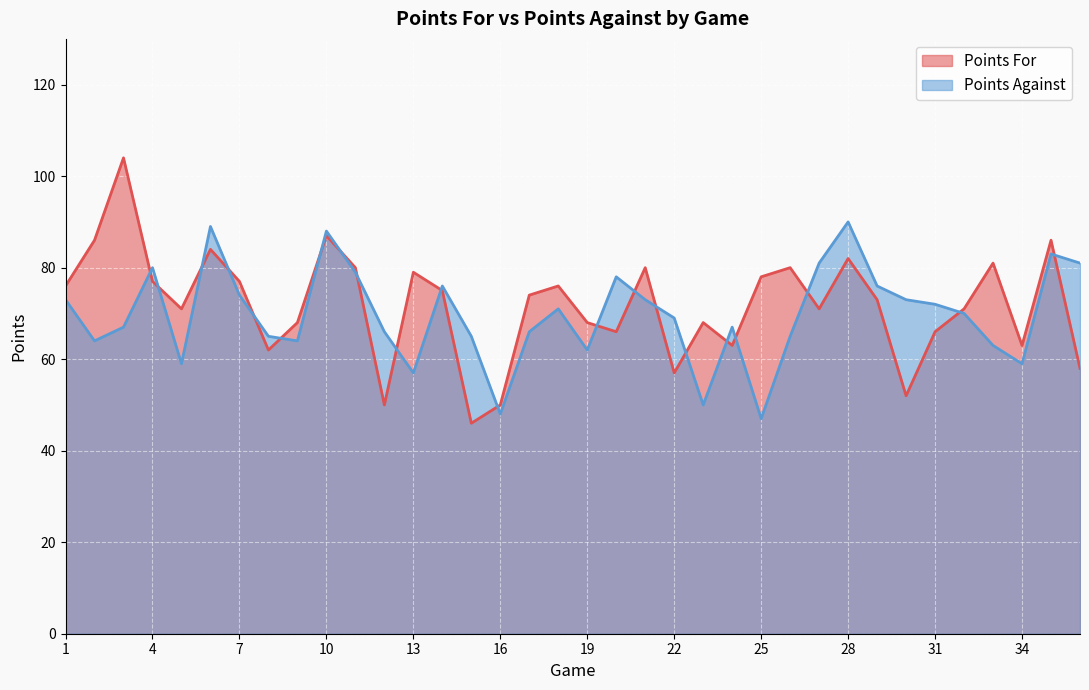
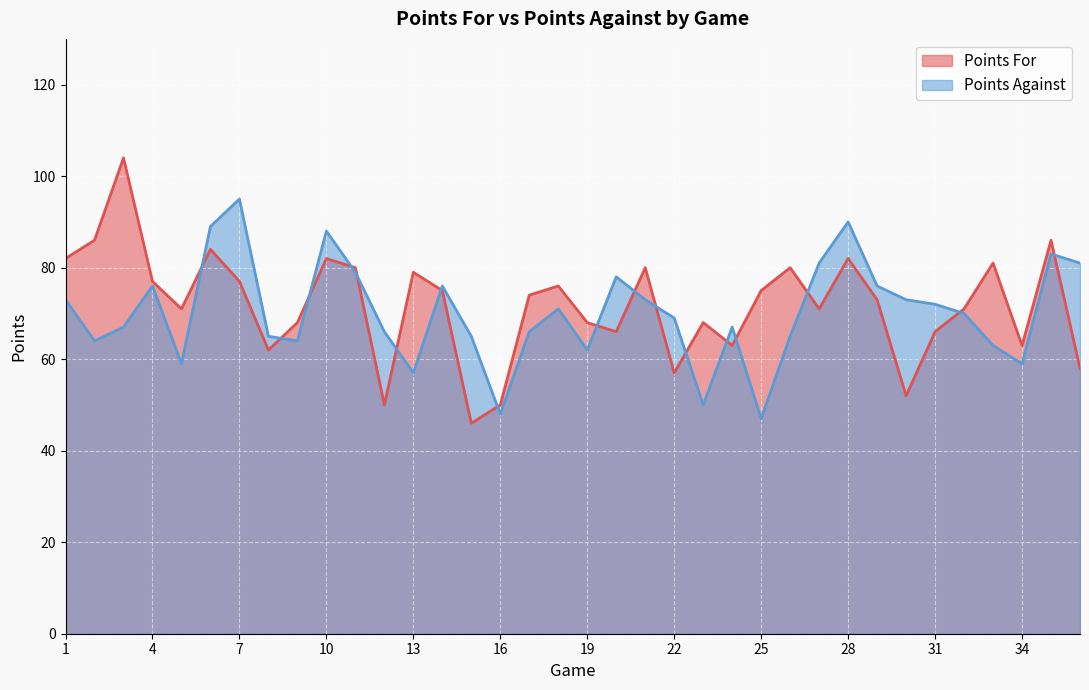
  {
    "Points For": {
-     "1": 76,
+     "1": 82,
      "4": 77,
      "7": 77,
-     "10": 87,
+     "10": 82,
      "13": 79,
      "16": 50,
      "19": 68,
      "22": 57,
-     "25": 78,
+     "25": 75,
      "28": 82,
      "31": 66,
      "34": 63
    },
    "Points Against": {
      "1": 73,
-     "4": 80,
-     "7": 74,
+     "4": 76,
+     "7": 95,
      "10": 88,
      "13": 57,
      "16": 48,
      "19": 62,
      "22": 69,
      "25": 47,
      "28": 90,
      "31": 72,
      "34": 59
    }
  }
